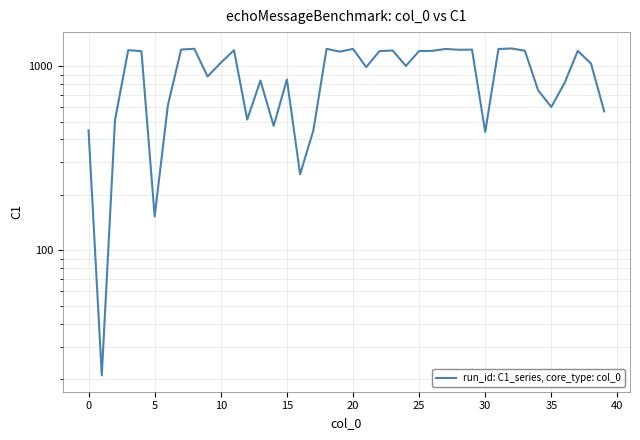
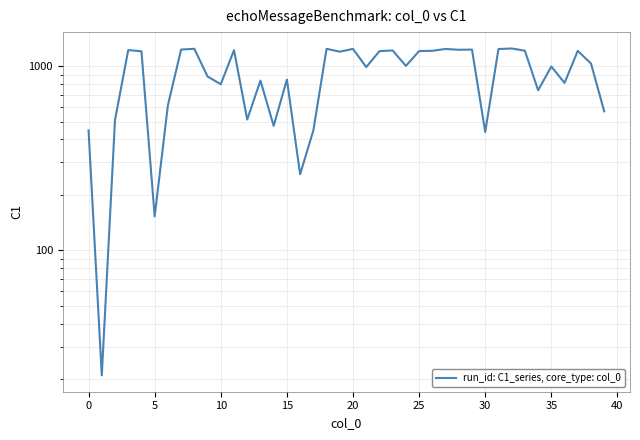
  {
    "0": 450,
    "5": 150,
-   "10": 1000,
+   "10": 800,
    "15": 800,
    "20": 1200,
    "25": 1200,
    "30": 440,
-   "35": 600
+   "35": 1000
  }
